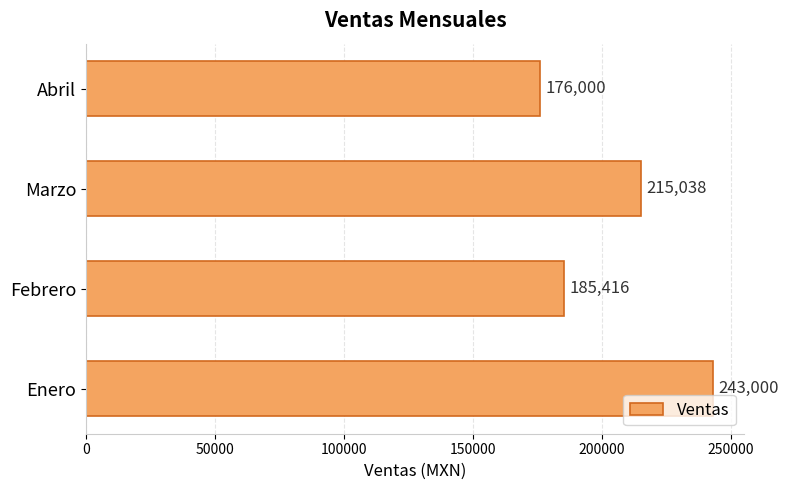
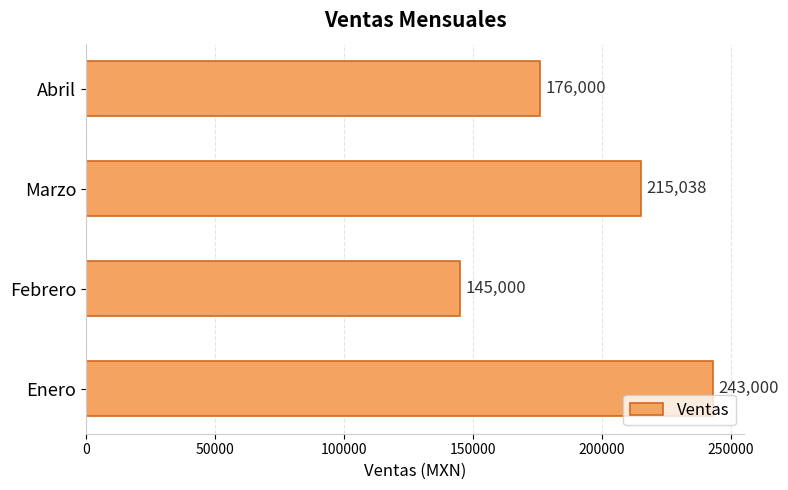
  {
    "Abril": "176,000",
    "Marzo": "215,038",
-   "Febrero": "185,416"
+   "Febrero": "145,000"
  }
